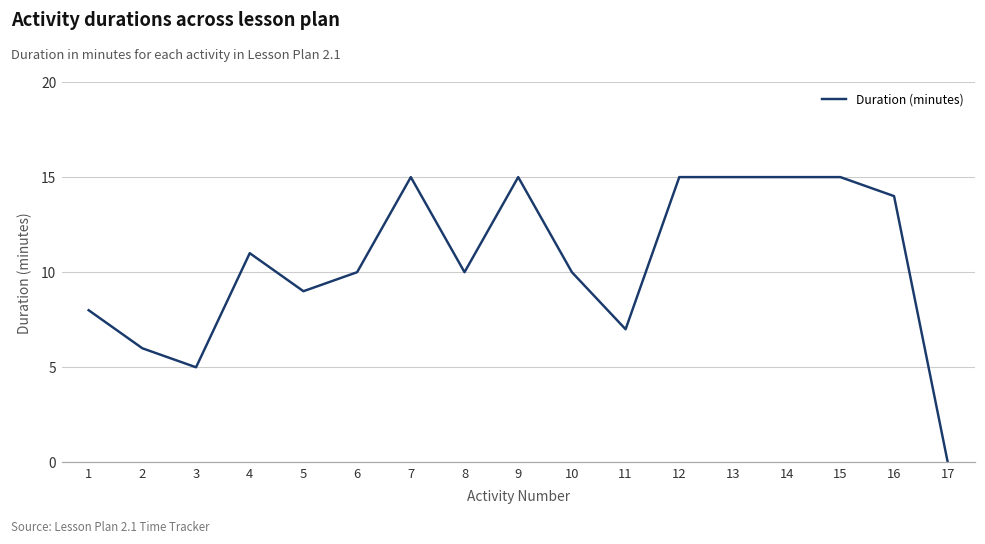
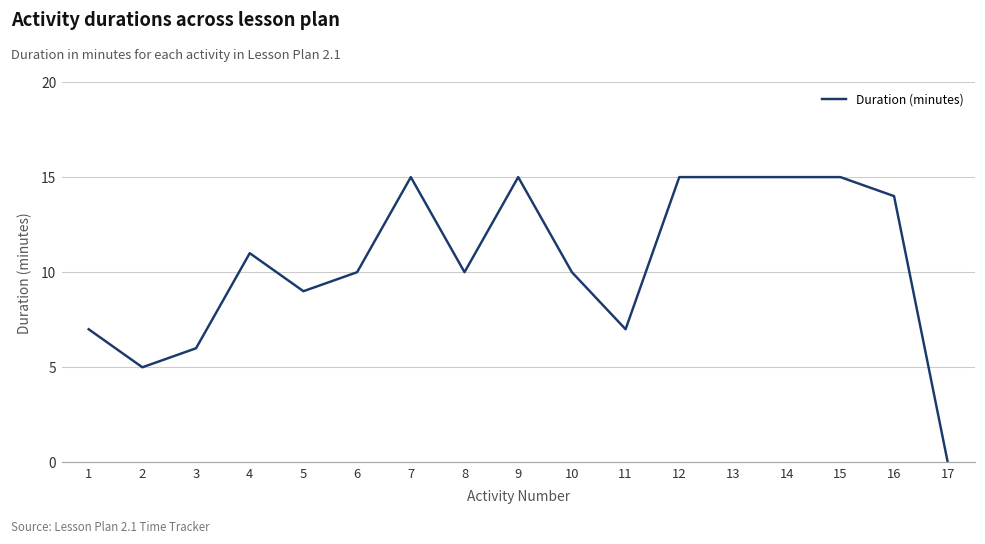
  {
-   "1": 8,
-   "2": 6,
-   "3": 5,
+   "1": 7,
+   "2": 5,
+   "3": 6,
    "4": 11,
    "5": 9,
    "6": 10,
    "7": 15,
    "8": 10,
    "9": 15,
    "10": 10,
    "11": 7,
    "12": 15,
    "13": 15,
    "14": 15,
    "15": 15,
    "16": 14,
    "17": 0
  }
